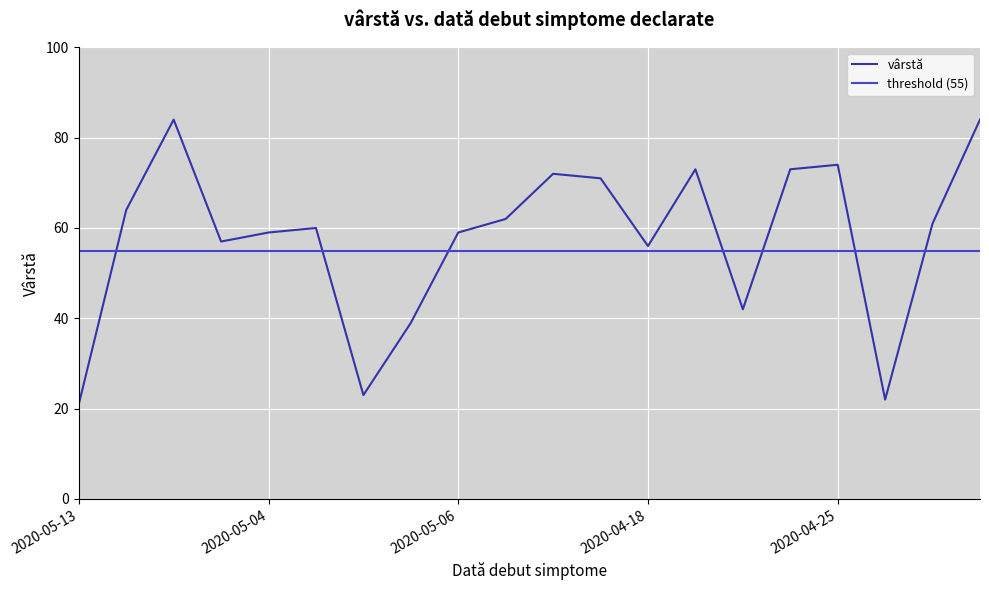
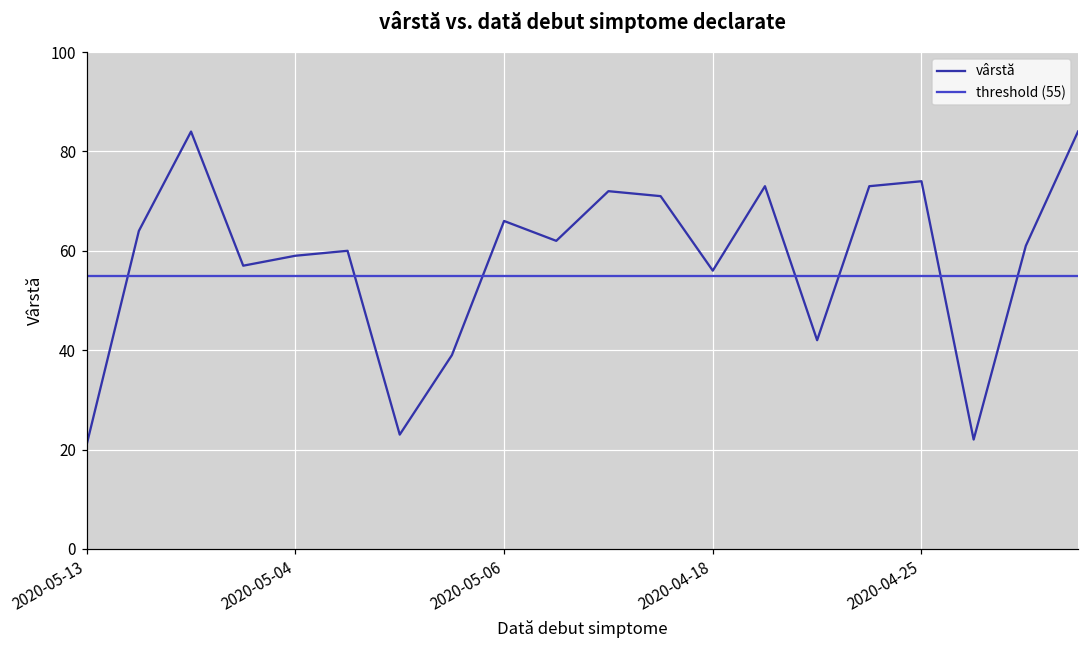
  {
    "2020-05-13": 21,
-   "2020-05-06": 59,
+   "2020-05-06": 66,
    "2020-04-18": 56,
    "2020-04-25": 74
  }
